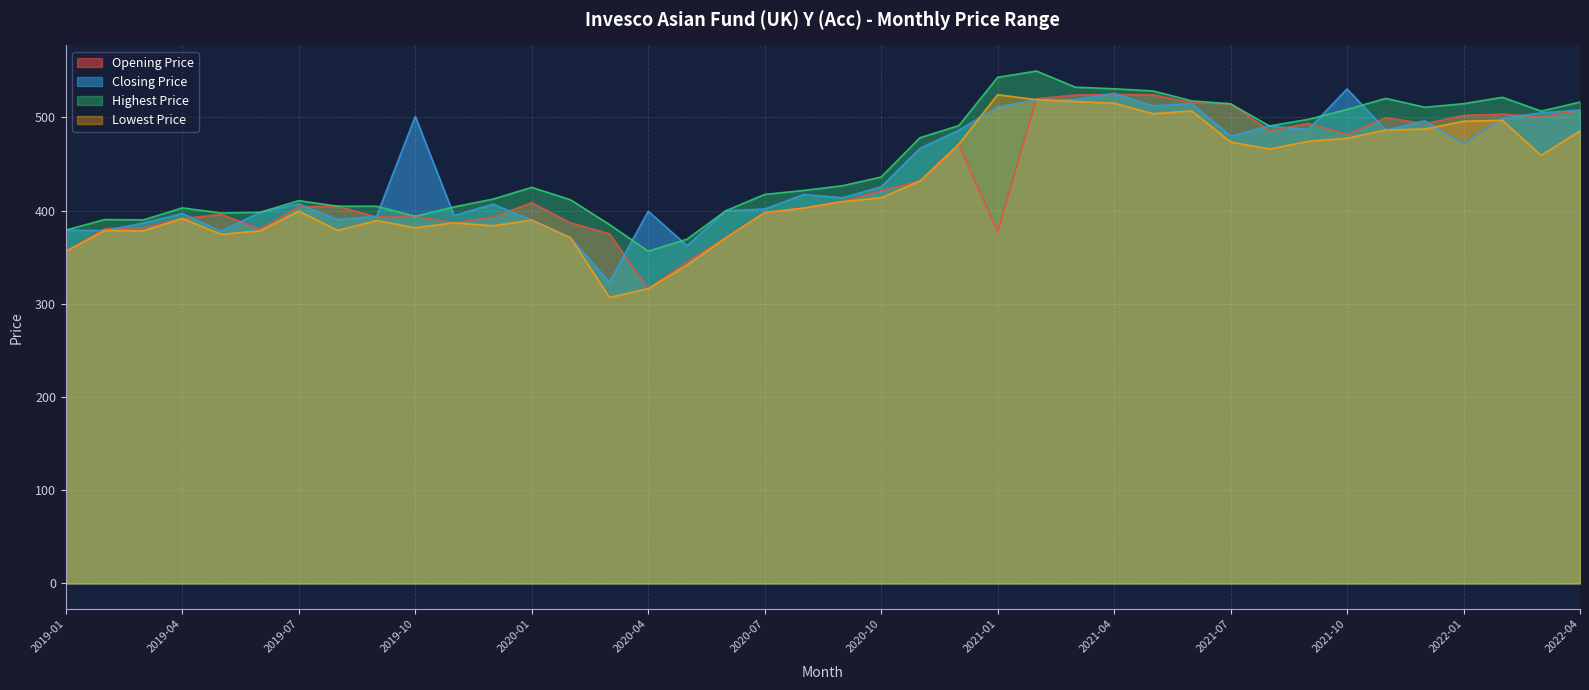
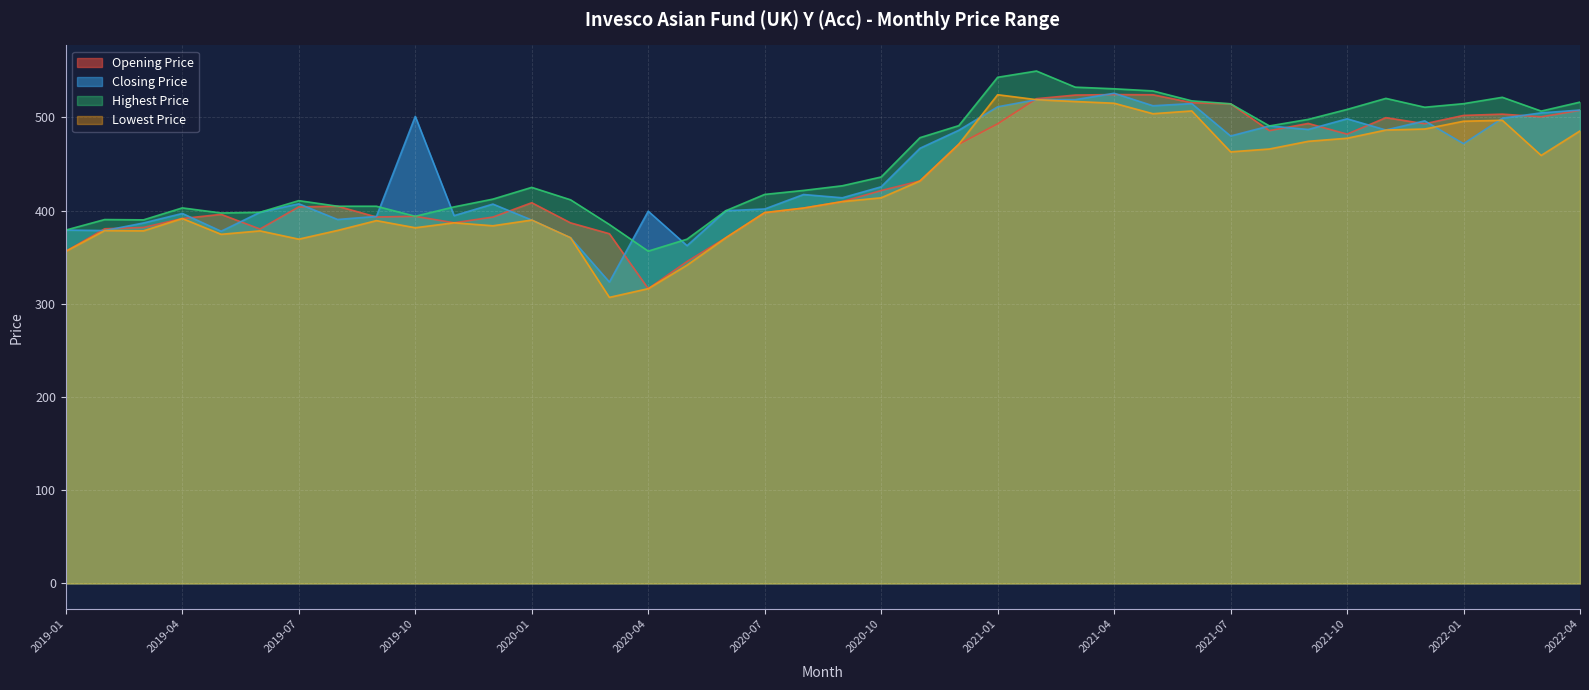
  {
    "Opening Price": {
      "2019-07": 400,
      "2020-01": 410,
      "2020-10": 420,
-     "2021-01": 380,
+     "2021-01": 490,
      "2021-10": 480,
      "2022-01": 500
    },
    "Closing Price": {
      "2019-04": 400,
      "2019-07": 410,
      "2019-10": 500,
      "2020-04": 400,
      "2020-07": 400,
      "2020-10": 430,
      "2021-01": 510,
      "2021-07": 480,
-     "2021-10": 530,
+     "2021-10": 500,
      "2022-01": 470
    },
    "Highest Price": {
      "2019-04": 400,
      "2019-07": 410,
      "2020-01": 420,
      "2020-04": 360,
      "2020-07": 420,
      "2020-10": 440,
      "2021-01": 540,
      "2021-04": 530,
      "2021-10": 510,
      "2022-01": 510,
      "2022-04": 520
    },
    "Lowest Price": {
-     "2019-07": 400,
+     "2019-07": 370,
      "2019-10": 380,
      "2020-10": 410,
      "2021-01": 520,
      "2021-04": 520,
-     "2021-07": 470,
+     "2021-07": 460,
      "2021-10": 480,
      "2022-01": 500,
      "2022-04": 490
    }
  }
